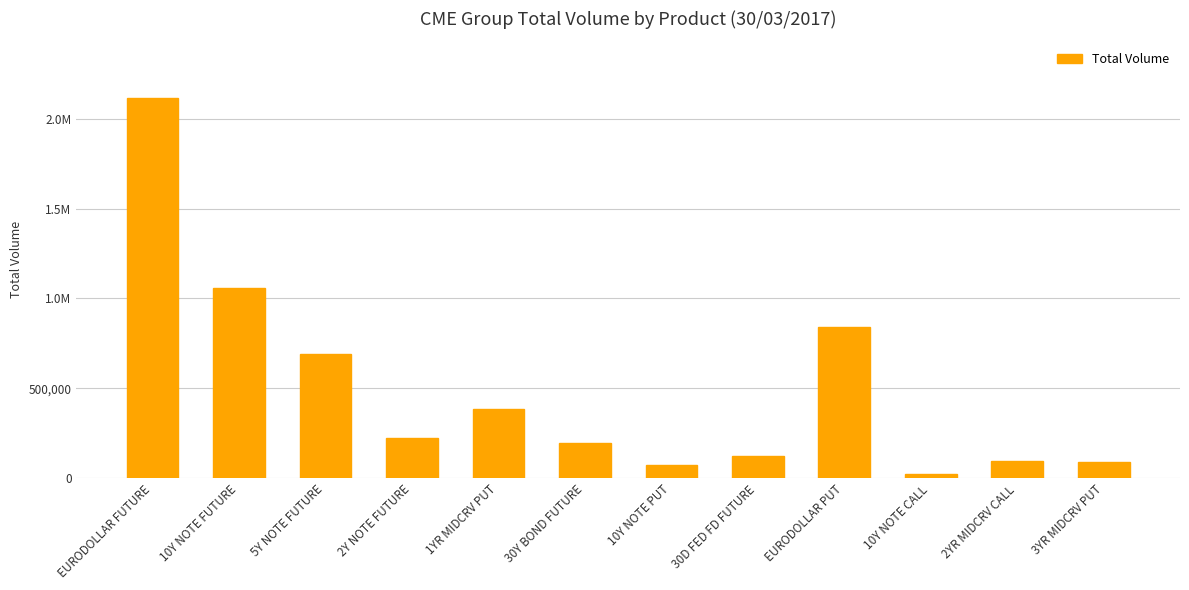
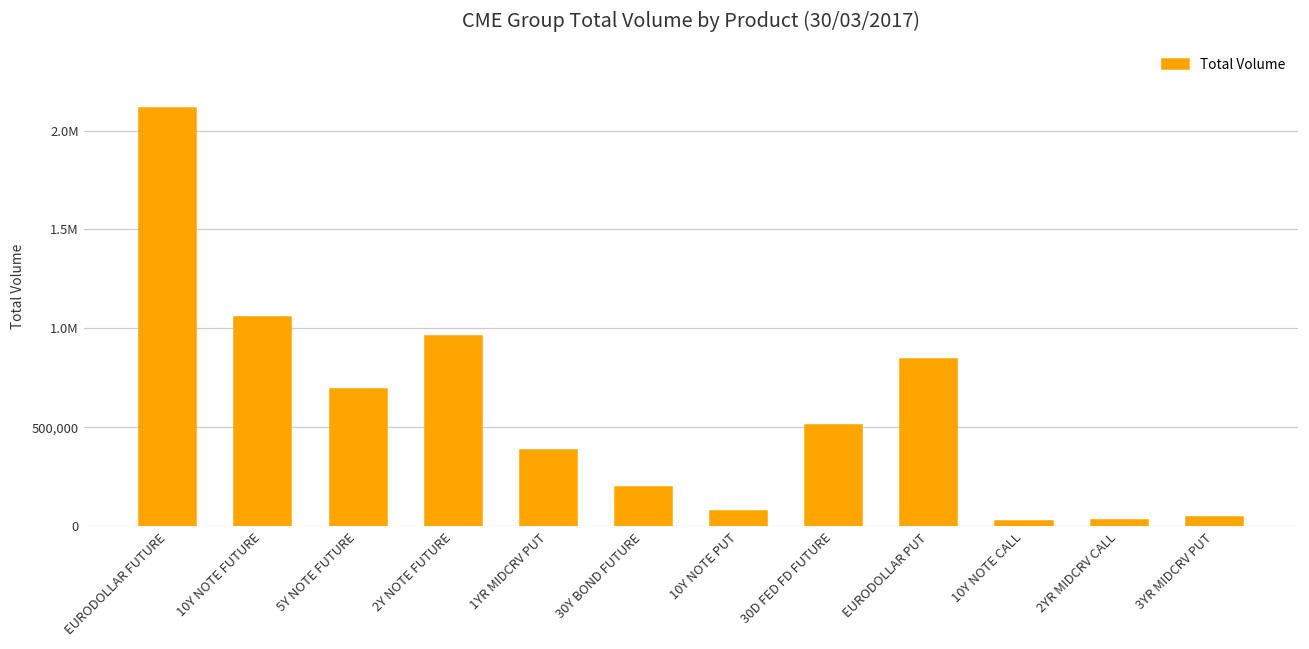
  {
    "EURODOLLAR FUTURE": "2,110,000",
    "10Y NOTE FUTURE": "1,060,000",
    "5Y NOTE FUTURE": "690,000",
-   "2Y NOTE FUTURE": "230,000",
+   "2Y NOTE FUTURE": "960,000",
    "1YR MIDCRV PUT": "380,000",
    "30Y BOND FUTURE": "200,000",
    "10Y NOTE PUT": "70,000",
-   "30D FED FD FUTURE": "120,000",
+   "30D FED FD FUTURE": "510,000",
    "EURODOLLAR PUT": "840,000",
    "10Y NOTE CALL": "30,000",
-   "2YR MIDCRV CALL": "100,000",
-   "3YR MIDCRV PUT": "90,000"
+   "2YR MIDCRV CALL": "30,000",
+   "3YR MIDCRV PUT": "50,000"
  }
